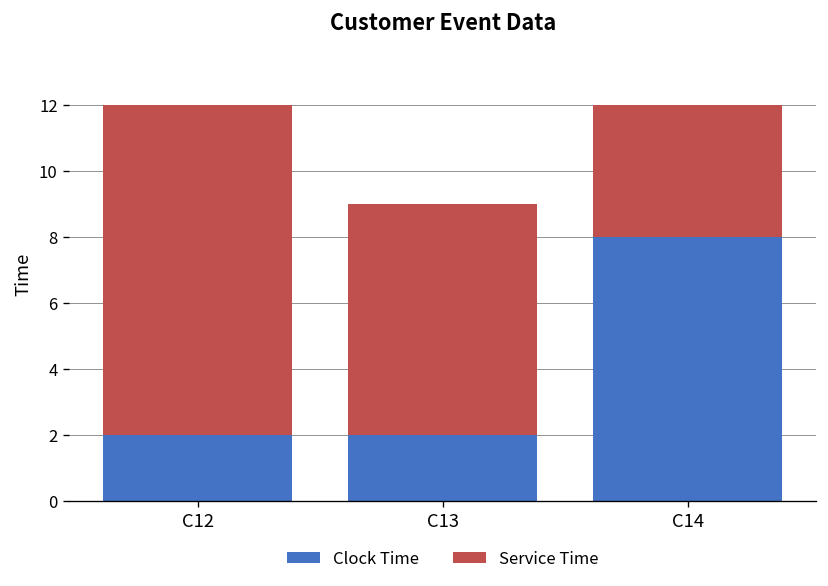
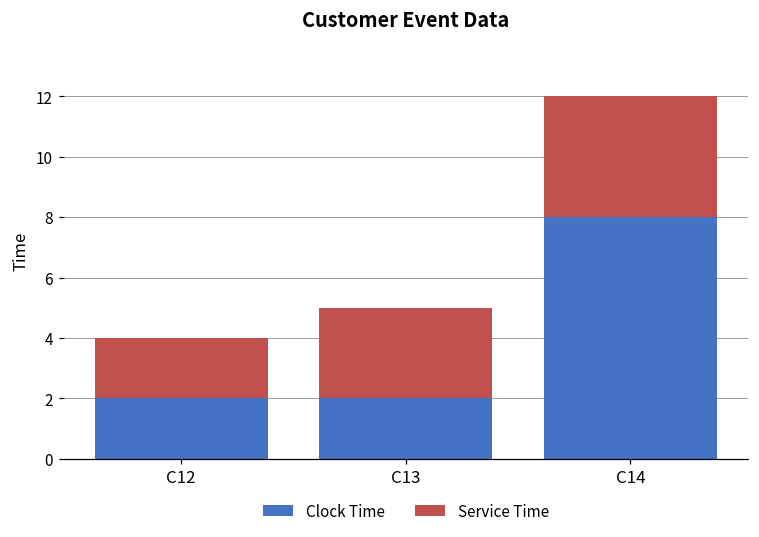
  {
    "Clock Time": {
      "C12": 2,
      "C13": 2,
      "C14": 8
    },
    "Service Time": {
-     "C12": 10,
-     "C13": 7,
+     "C12": 2,
+     "C13": 3,
      "C14": 4
    }
  }
